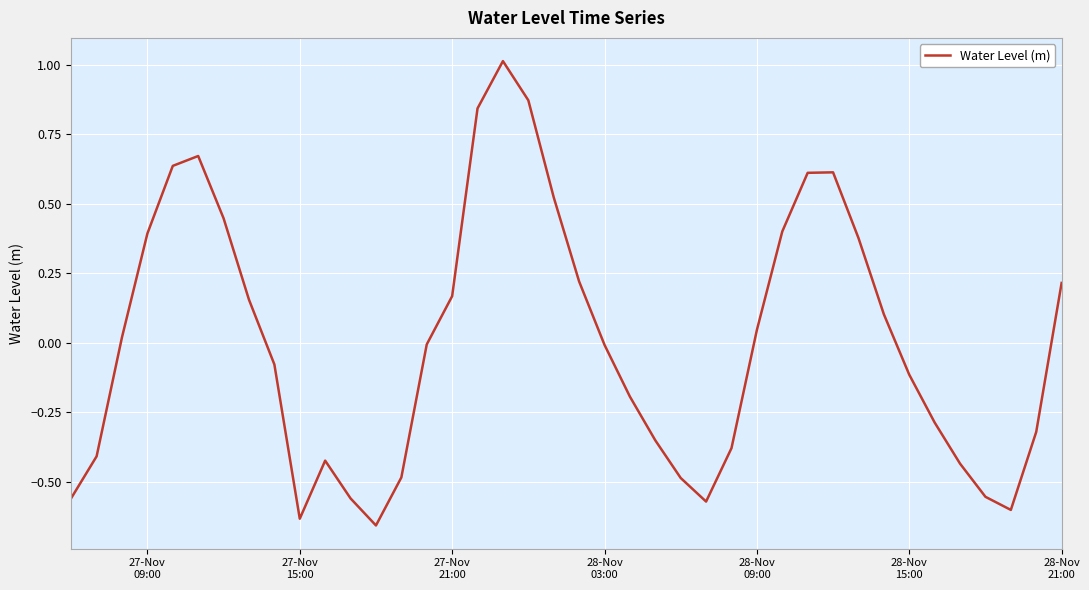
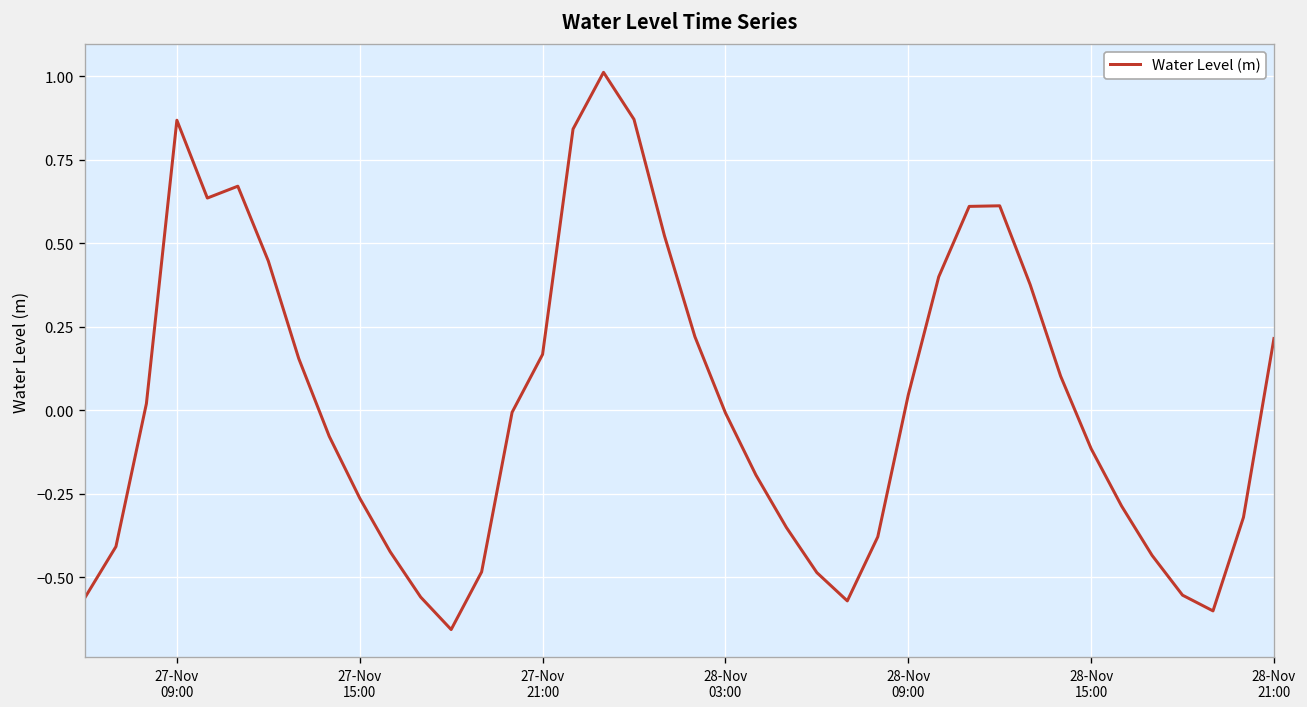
  {
-   "27-Nov 09:00": 0.39,
-   "27-Nov 15:00": -0.63,
+   "27-Nov 09:00": 0.87,
+   "27-Nov 15:00": -0.26,
    "27-Nov 21:00": 0.17,
    "28-Nov 03:00": -0.01,
    "28-Nov 09:00": 0.05,
    "28-Nov 15:00": -0.12,
    "28-Nov 21:00": 0.21
  }
